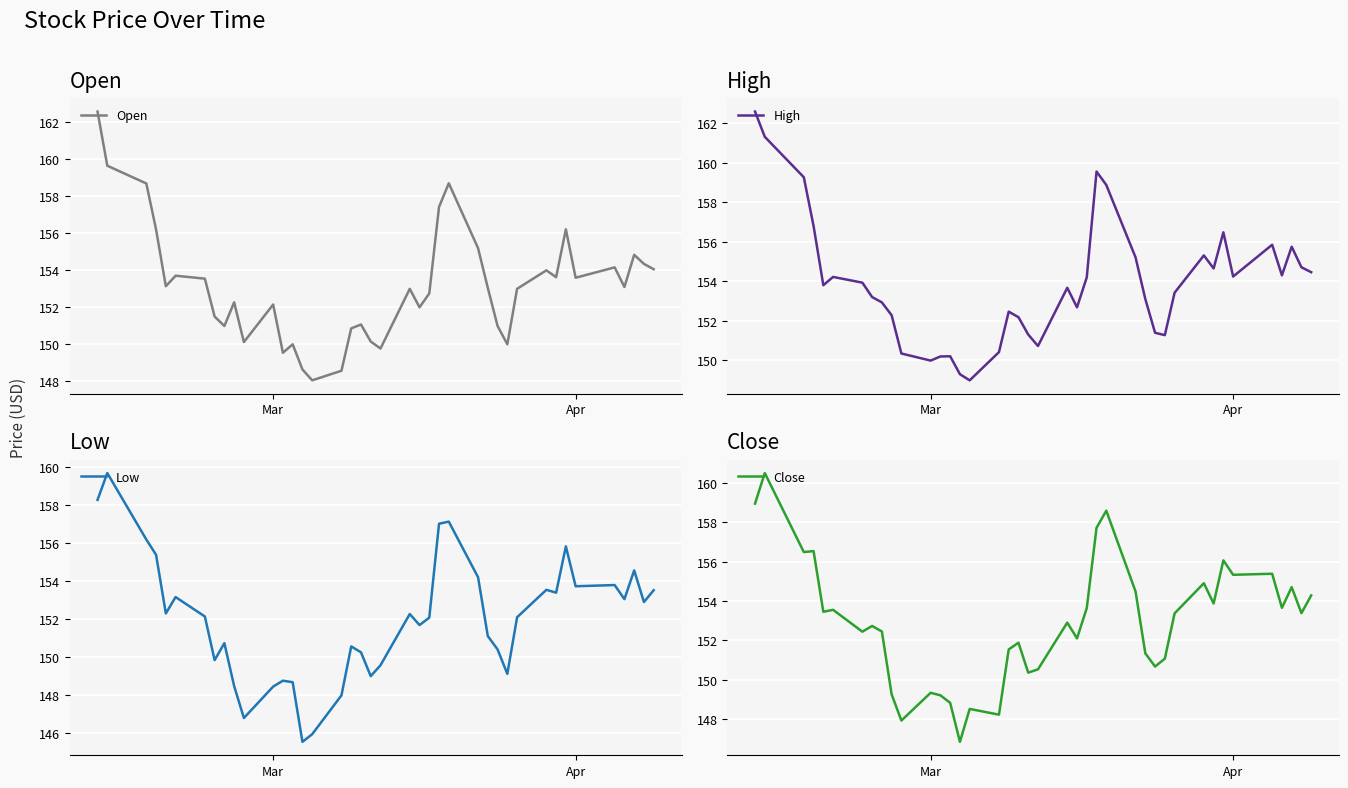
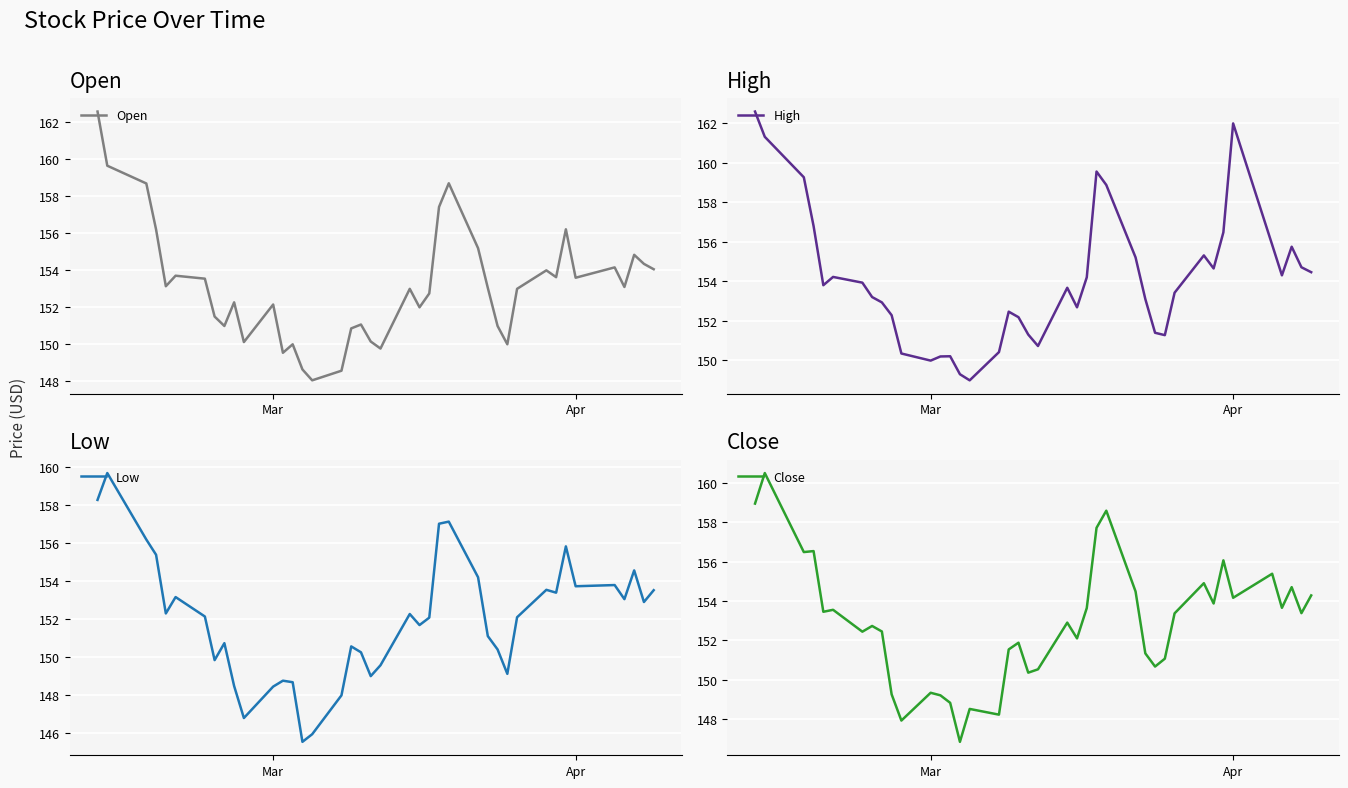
  {
    "Open": {
      "Mar": 152.2,
      "Apr": 153.6
    },
    "High": {
      "Mar": 150.0,
-     "Apr": 154.2
+     "Apr": 162.0
    },
    "Low": {
      "Mar": 148.4,
      "Apr": 153.7
    },
    "Close": {
      "Mar": 149.3,
-     "Apr": 155.3
+     "Apr": 154.2
    }
  }
